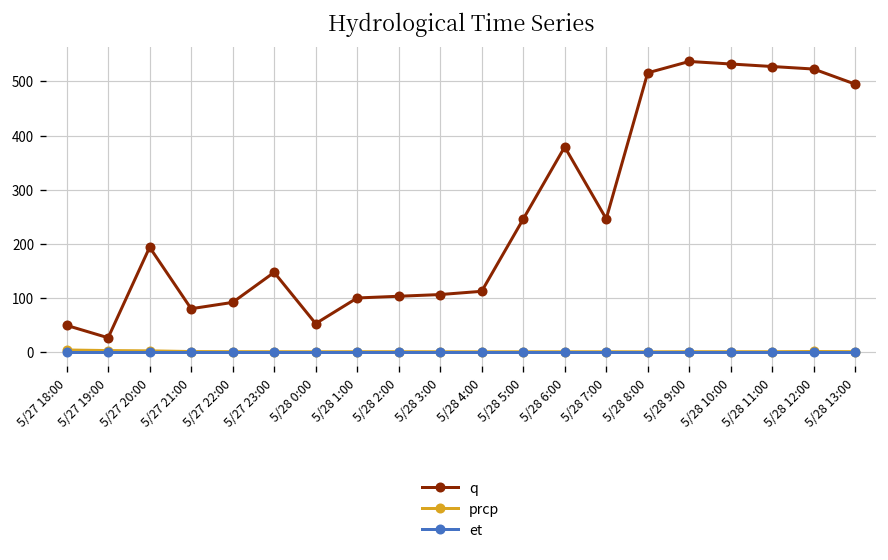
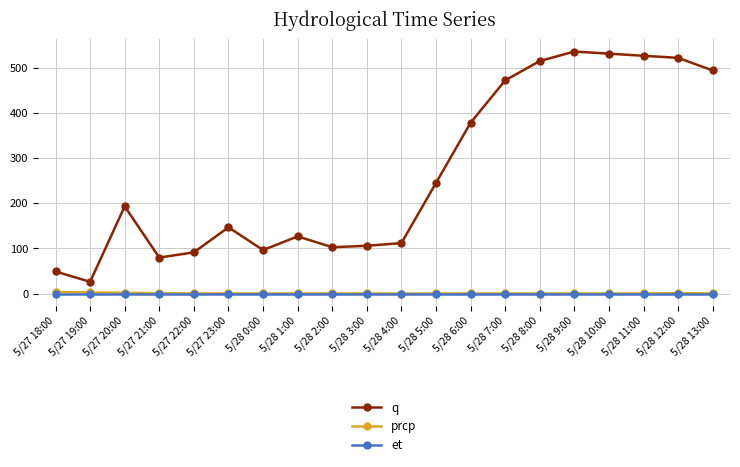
  {
    "q": {
      "5/27 18:00": 50,
      "5/27 19:00": 30,
      "5/27 20:00": 190,
      "5/27 21:00": 80,
      "5/27 22:00": 90,
      "5/27 23:00": 150,
-     "5/28 0:00": 50,
-     "5/28 1:00": 100,
+     "5/28 0:00": 100,
+     "5/28 1:00": 130,
      "5/28 2:00": 100,
      "5/28 3:00": 110,
      "5/28 4:00": 110,
      "5/28 5:00": 250,
      "5/28 6:00": 380,
-     "5/28 7:00": 250,
+     "5/28 7:00": 470,
      "5/28 8:00": 520,
      "5/28 9:00": 540,
      "5/28 10:00": 530,
      "5/28 11:00": 530,
      "5/28 12:00": 520,
      "5/28 13:00": 500
    }
  }
